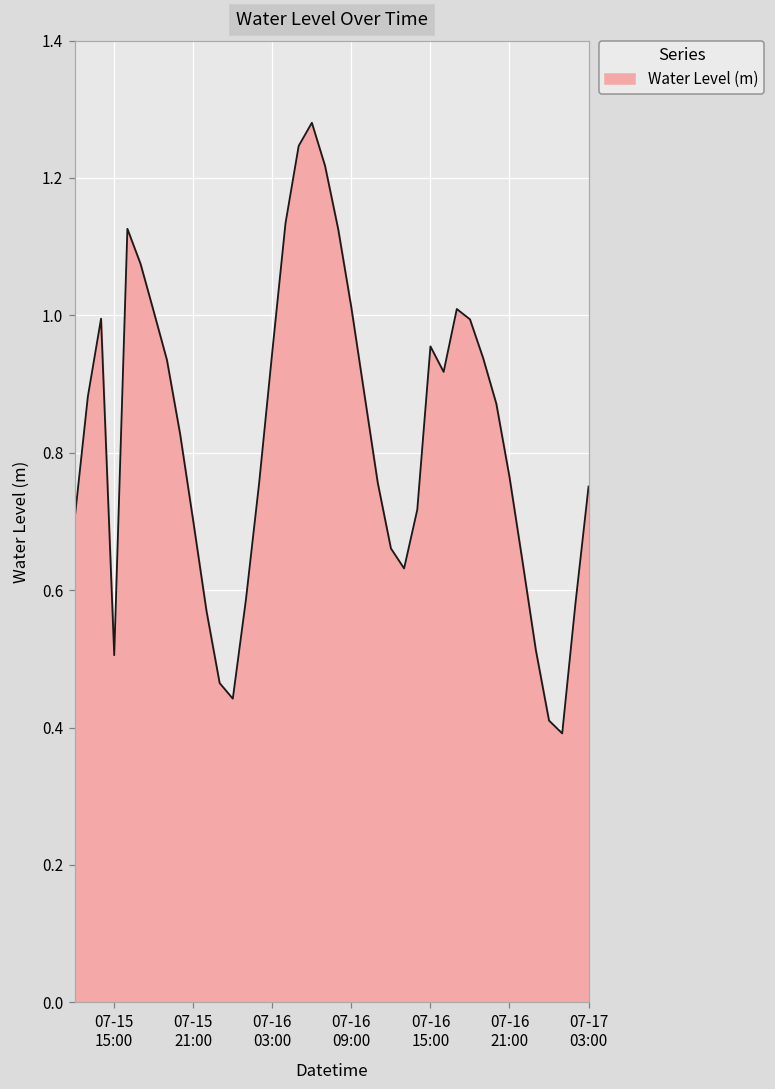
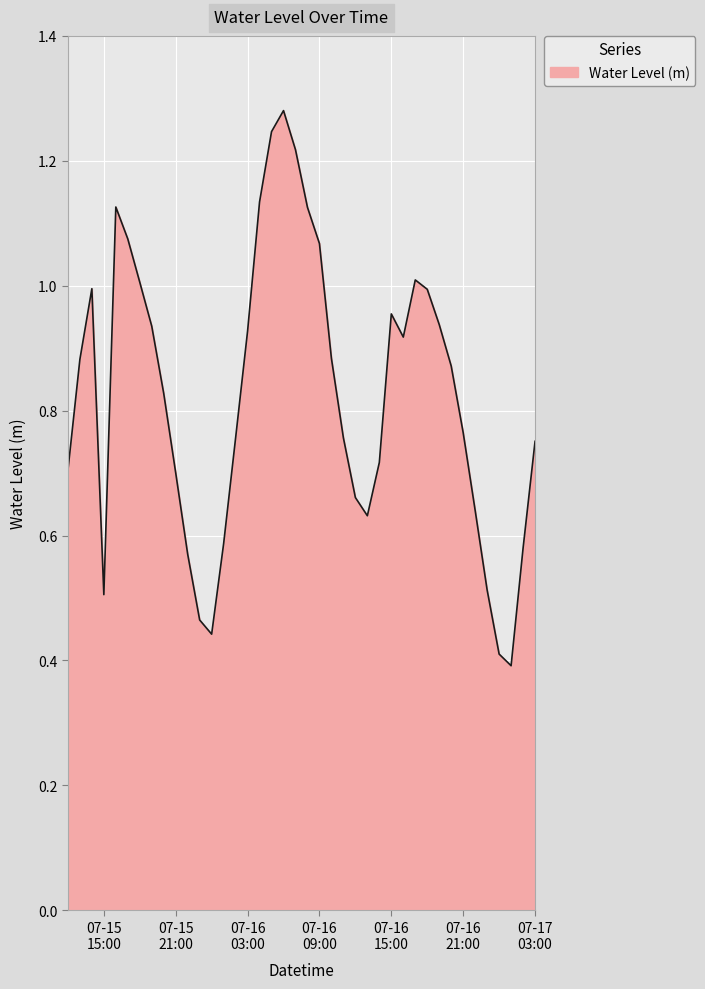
  {
    "07-15 15:00": 0.51,
    "07-15 21:00": 0.70,
-   "07-16 03:00": 0.95,
-   "07-16 09:00": 1.01,
+   "07-16 03:00": 0.93,
+   "07-16 09:00": 1.07,
    "07-16 15:00": 0.95,
    "07-16 21:00": 0.76,
    "07-17 03:00": 0.75
  }
